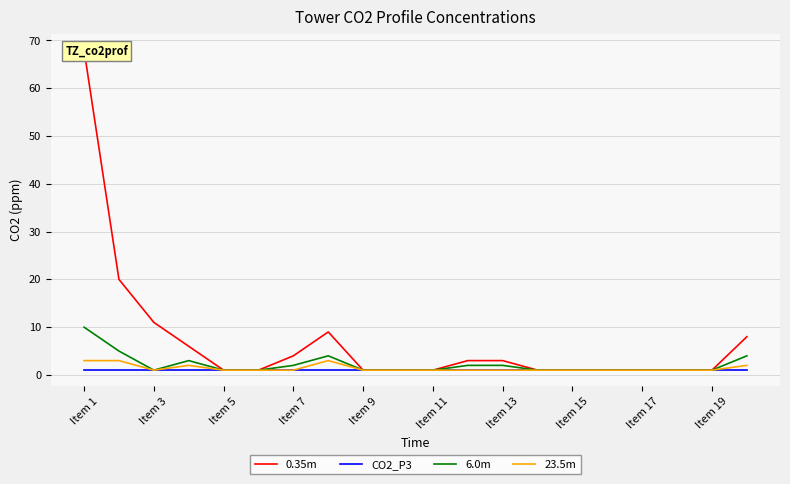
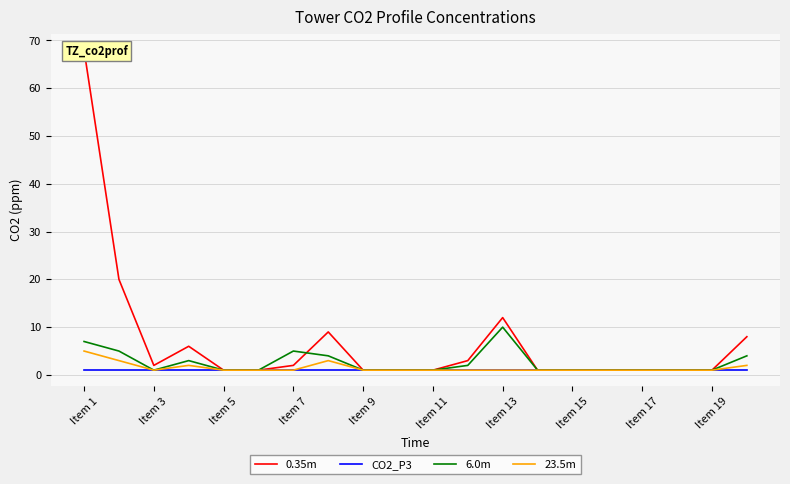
  {
    "0.35m": {
-     "Item 3": 11,
-     "Item 7": 4,
-     "Item 13": 3
+     "Item 3": 2,
+     "Item 7": 2,
+     "Item 13": 12
    },
    "CO2_P3": {
      "Item 1": 1
    },
    "6.0m": {
-     "Item 1": 10,
-     "Item 7": 2,
-     "Item 13": 2
+     "Item 1": 7,
+     "Item 7": 5,
+     "Item 13": 10
    },
    "23.5m": {
-     "Item 1": 3
+     "Item 1": 5
    }
  }
